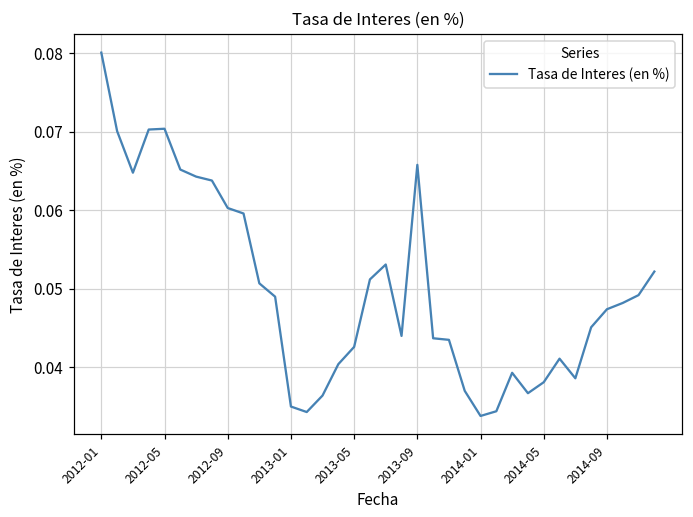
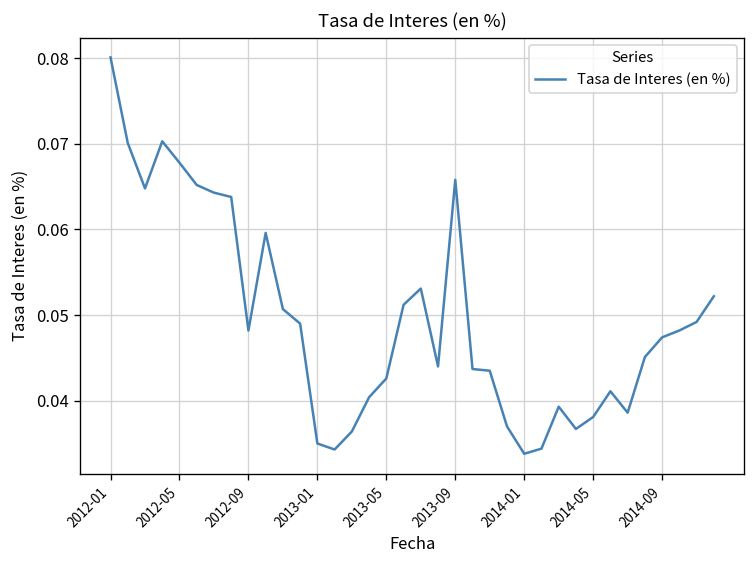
  {
    "2012-01": 0.080,
-   "2012-05": 0.070,
-   "2012-09": 0.060,
+   "2012-05": 0.068,
+   "2012-09": 0.048,
    "2013-01": 0.035,
    "2013-05": 0.043,
    "2013-09": 0.066,
    "2014-01": 0.034,
    "2014-05": 0.038,
    "2014-09": 0.047
  }
